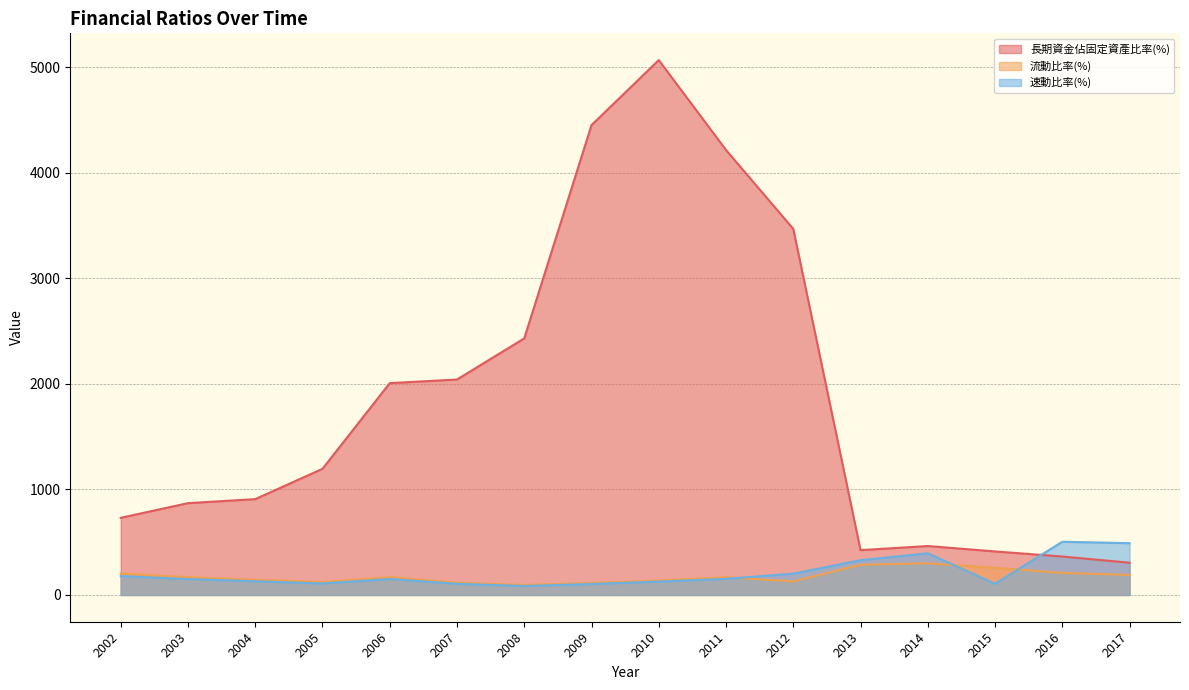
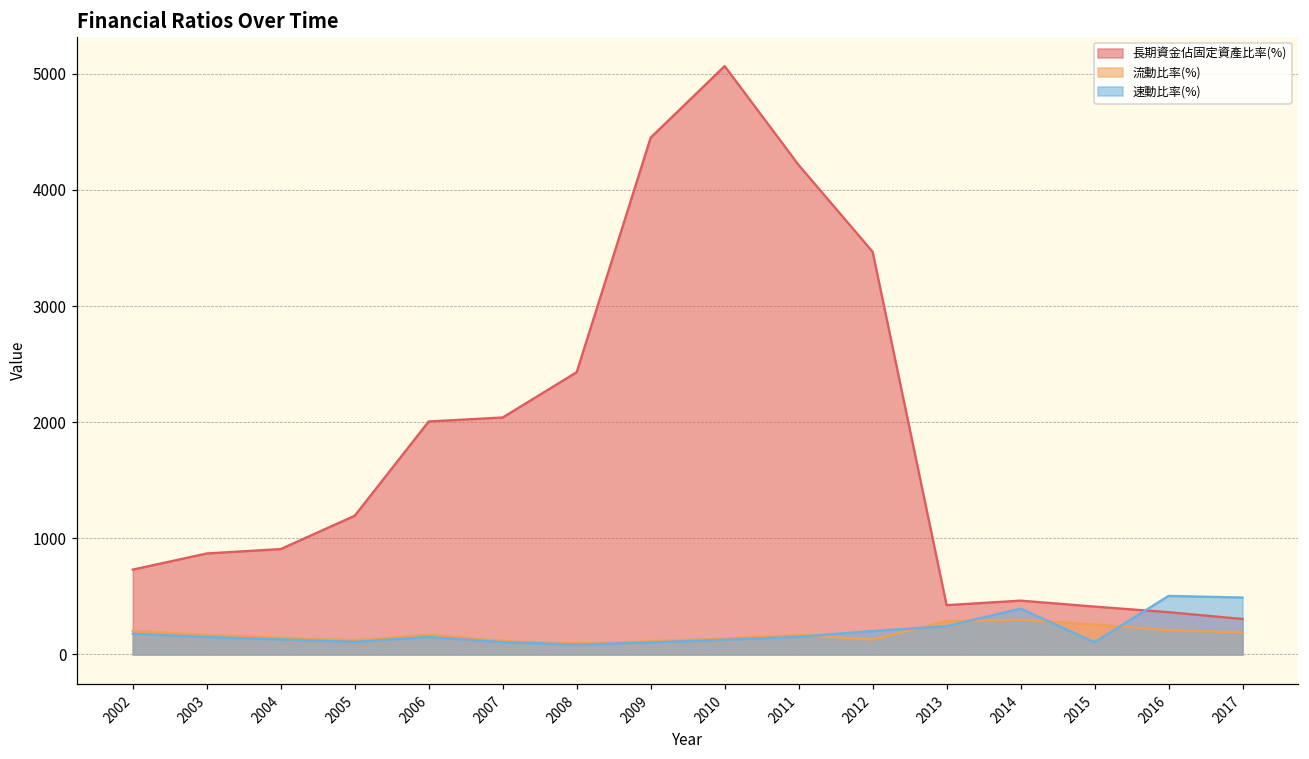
  {
    "速動比率(%)": {
      "2012": 200,
-     "2013": 330,
+     "2013": 240,
      "2014": 400,
      "2015": 110,
      "2016": 500,
      "2017": 490
    }
  }
